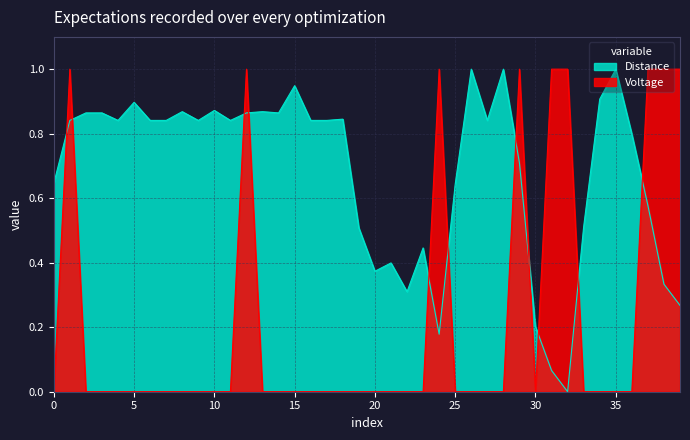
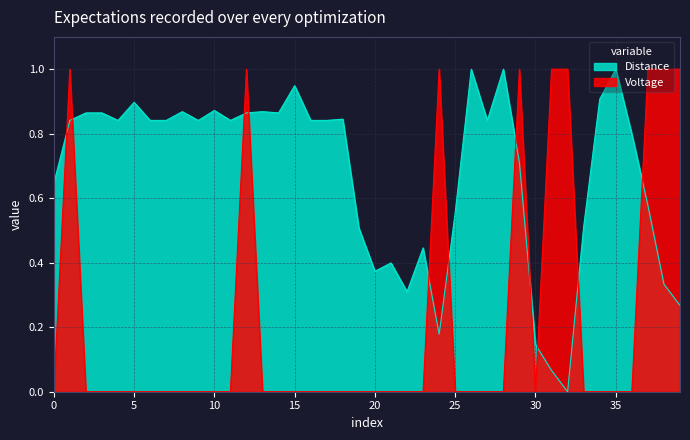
  {
    "Distance": {
      "0": 0.65,
      "5": 0.90,
      "10": 0.87,
      "15": 0.95,
      "20": 0.37,
-     "25": 0.64,
-     "30": 0.20
+     "25": 0.56,
+     "30": 0.15
    },
    "Voltage": {
      "0": 0.00,
      "5": 0.00,
      "10": 0.00,
      "15": 0.00,
      "20": 0.00,
      "25": 0.00,
      "30": 0.00,
      "35": 0.00
    }
  }
